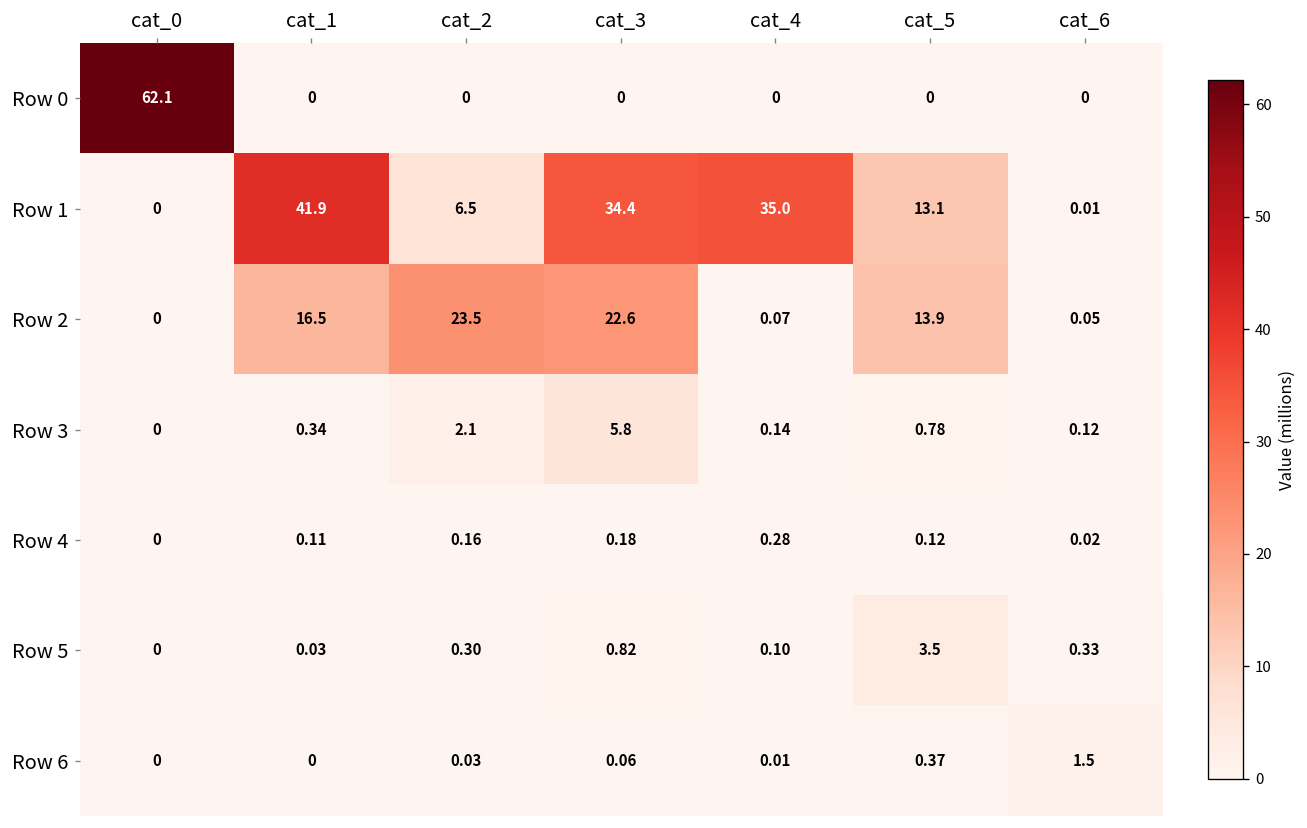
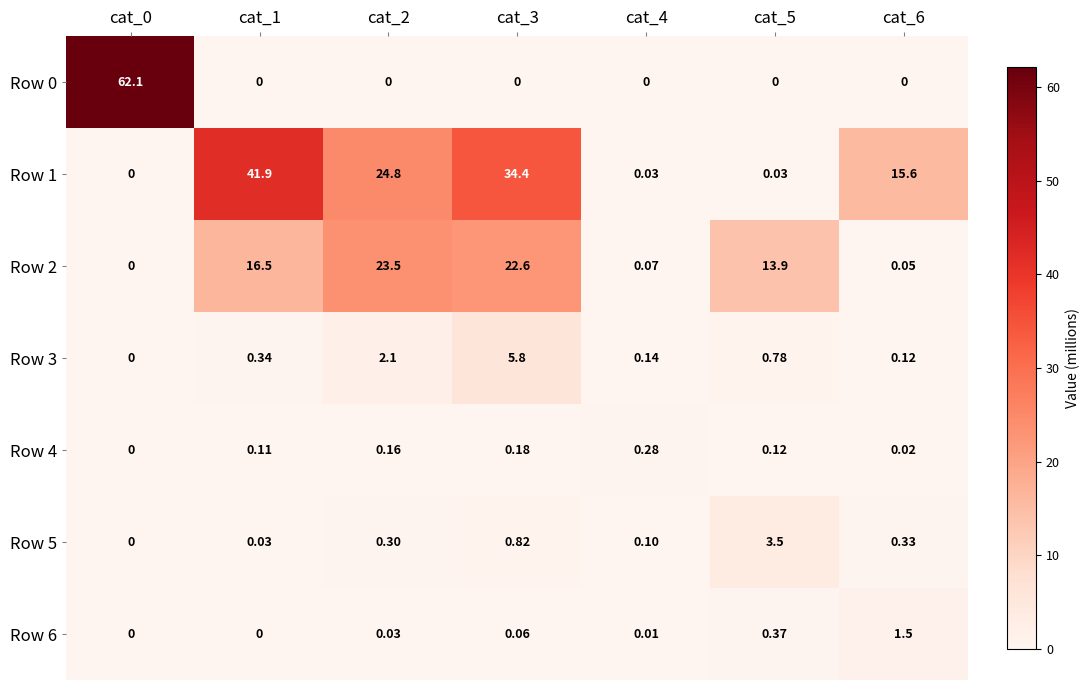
  {
    "Row 0": {
      "cat_0": 62.1,
      "cat_1": 0,
      "cat_2": 0,
      "cat_3": 0,
      "cat_4": 0,
      "cat_5": 0,
      "cat_6": 0
    },
    "Row 1": {
      "cat_0": 0,
      "cat_1": 41.9,
-     "cat_2": 6.5,
+     "cat_2": 24.8,
      "cat_3": 34.4,
-     "cat_4": 35.0,
-     "cat_5": 13.1,
-     "cat_6": 0.01
+     "cat_4": 0.03,
+     "cat_5": 0.03,
+     "cat_6": 15.6
    },
    "Row 2": {
      "cat_0": 0,
      "cat_1": 16.5,
      "cat_2": 23.5,
      "cat_3": 22.6,
      "cat_4": 0.07,
      "cat_5": 13.9,
      "cat_6": 0.05
    },
    "Row 3": {
      "cat_0": 0,
      "cat_1": 0.34,
      "cat_2": 2.1,
      "cat_3": 5.8,
      "cat_4": 0.14,
      "cat_5": 0.78,
      "cat_6": 0.12
    },
    "Row 4": {
      "cat_0": 0,
      "cat_1": 0.11,
      "cat_2": 0.16,
      "cat_3": 0.18,
      "cat_4": 0.28,
      "cat_5": 0.12,
      "cat_6": 0.02
    },
    "Row 5": {
      "cat_0": 0,
      "cat_1": 0.03,
      "cat_2": 0.30,
      "cat_3": 0.82,
      "cat_4": 0.10,
      "cat_5": 3.5,
      "cat_6": 0.33
    },
    "Row 6": {
      "cat_0": 0,
      "cat_1": 0,
      "cat_2": 0.03,
      "cat_3": 0.06,
      "cat_4": 0.01,
      "cat_5": 0.37,
      "cat_6": 1.5
    }
  }
